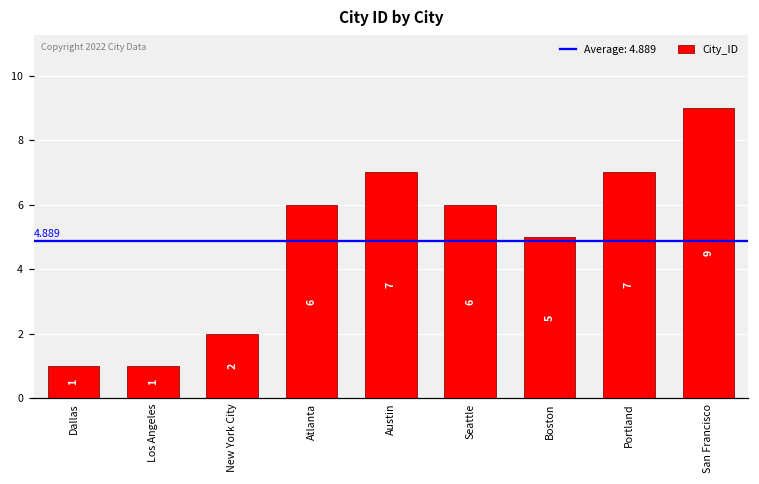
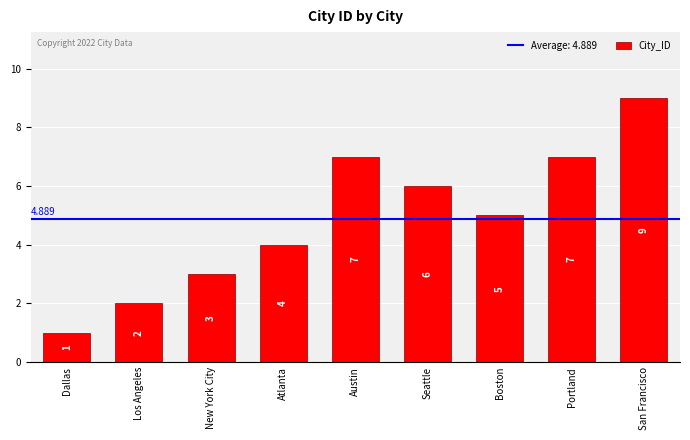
  {
    "Dallas": 1,
-   "Los Angeles": 1,
-   "New York City": 2,
-   "Atlanta": 6,
+   "Los Angeles": 2,
+   "New York City": 3,
+   "Atlanta": 4,
    "Austin": 7,
    "Seattle": 6,
    "Boston": 5,
    "Portland": 7,
    "San Francisco": 9
  }
